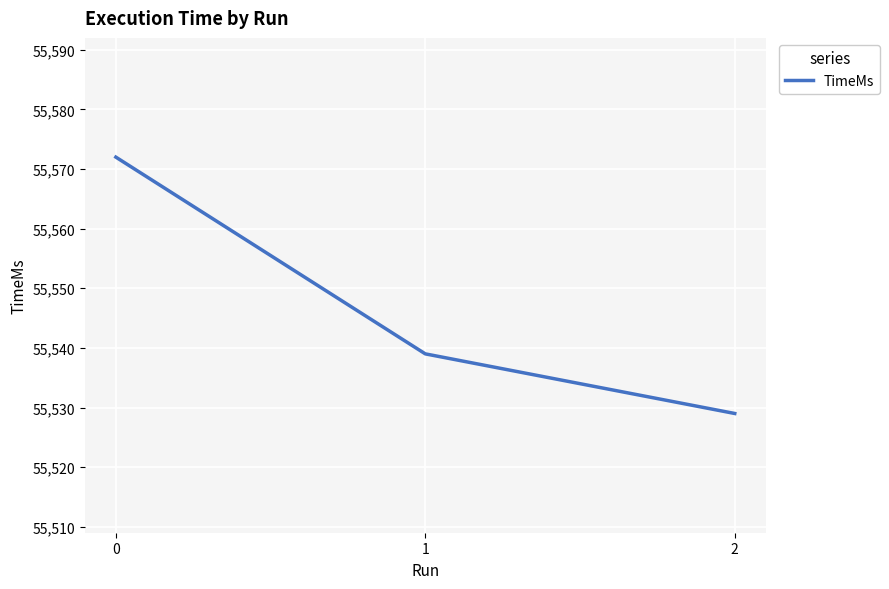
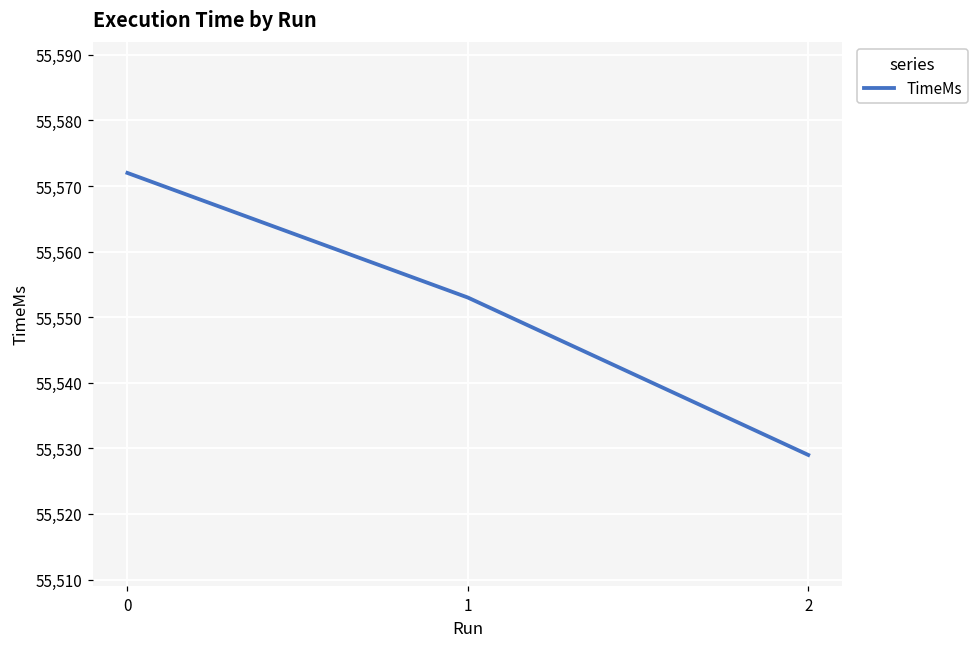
  {
    "0": "55,572",
-   "1": "55,539",
+   "1": "55,553",
    "2": "55,529"
  }
